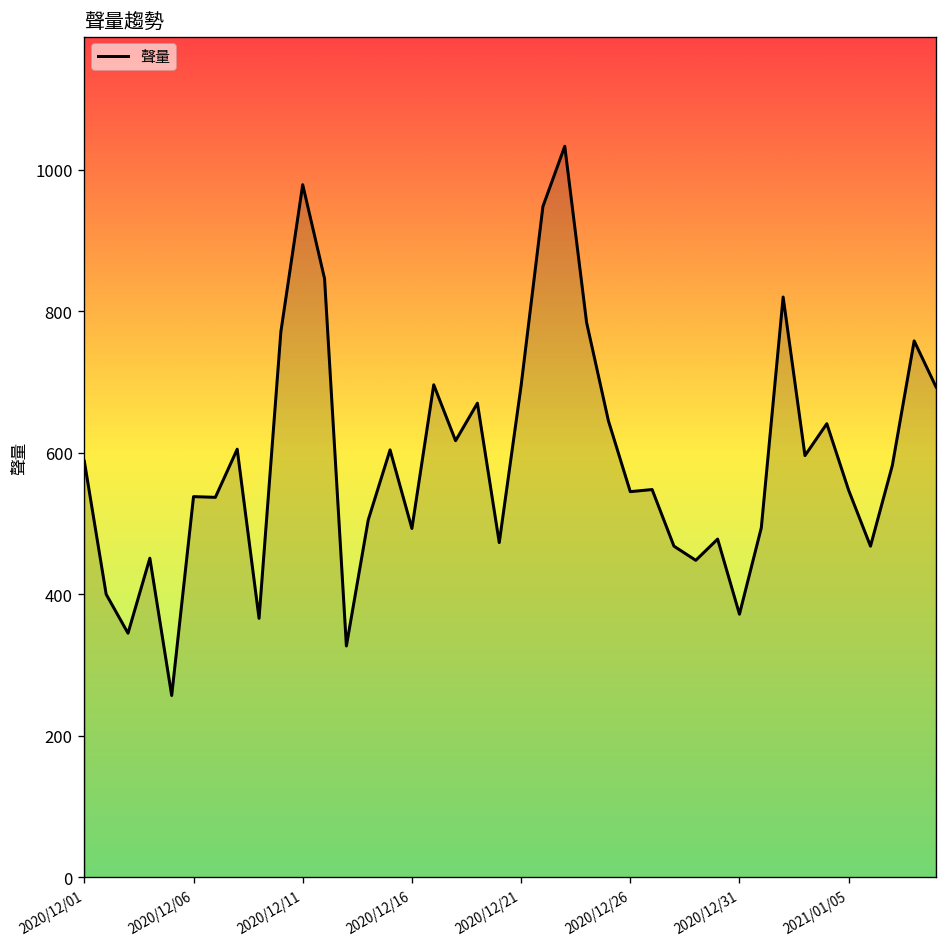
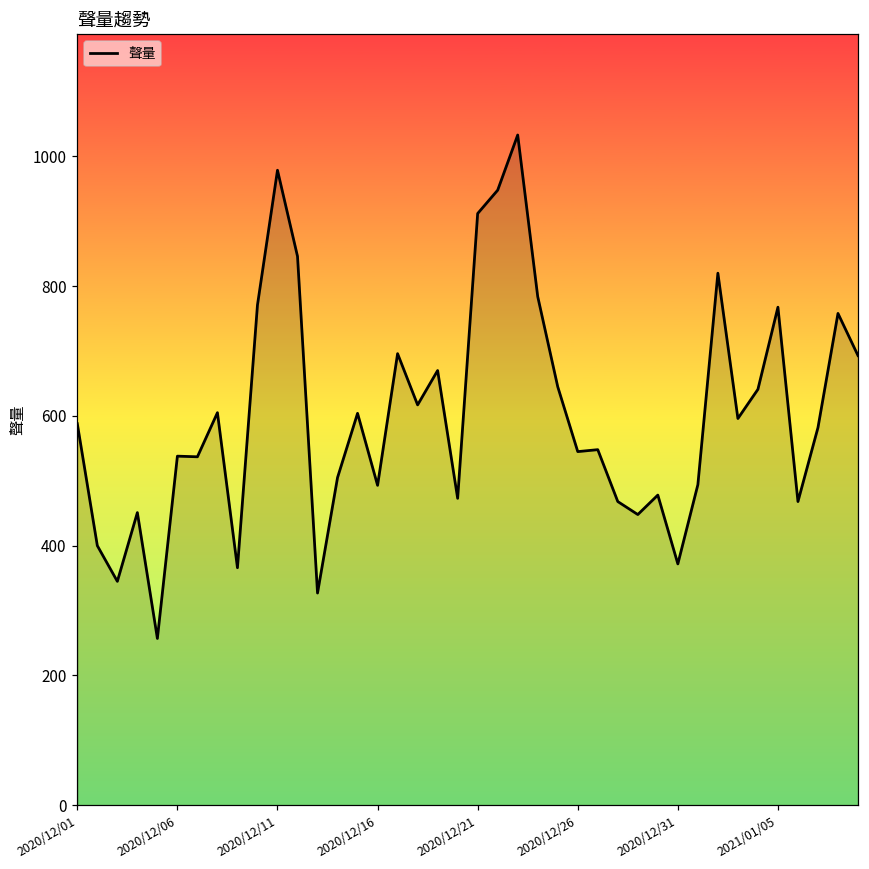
  {
    "2020/12/01": 590,
    "2020/12/06": 540,
    "2020/12/11": 980,
    "2020/12/16": 490,
-   "2020/12/21": 690,
+   "2020/12/21": 910,
    "2020/12/26": 550,
    "2020/12/31": 370,
-   "2021/01/05": 550
+   "2021/01/05": 770
  }
